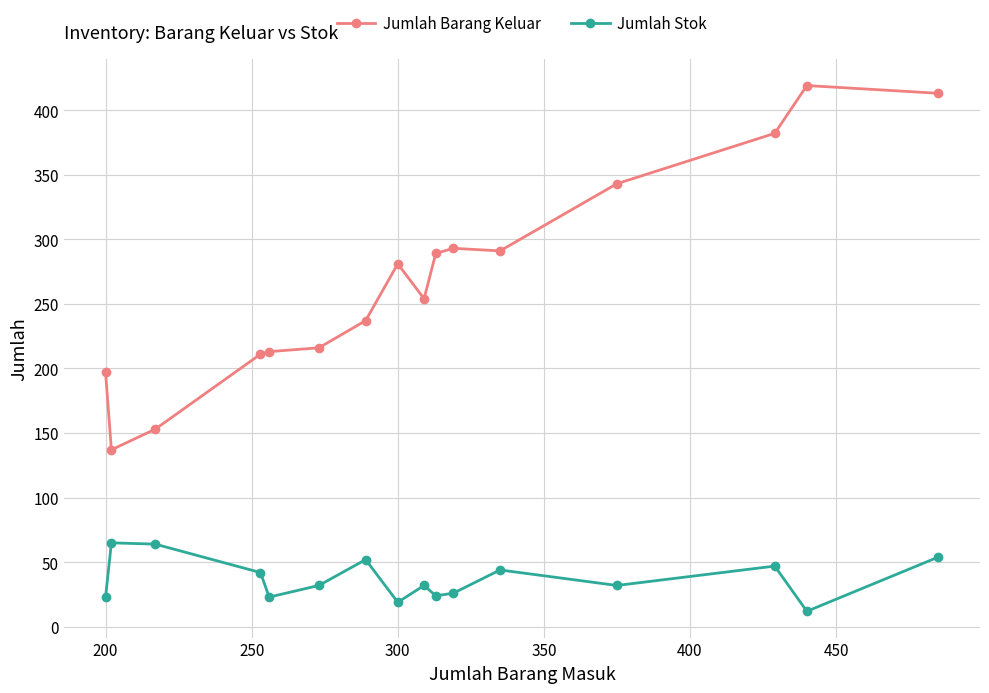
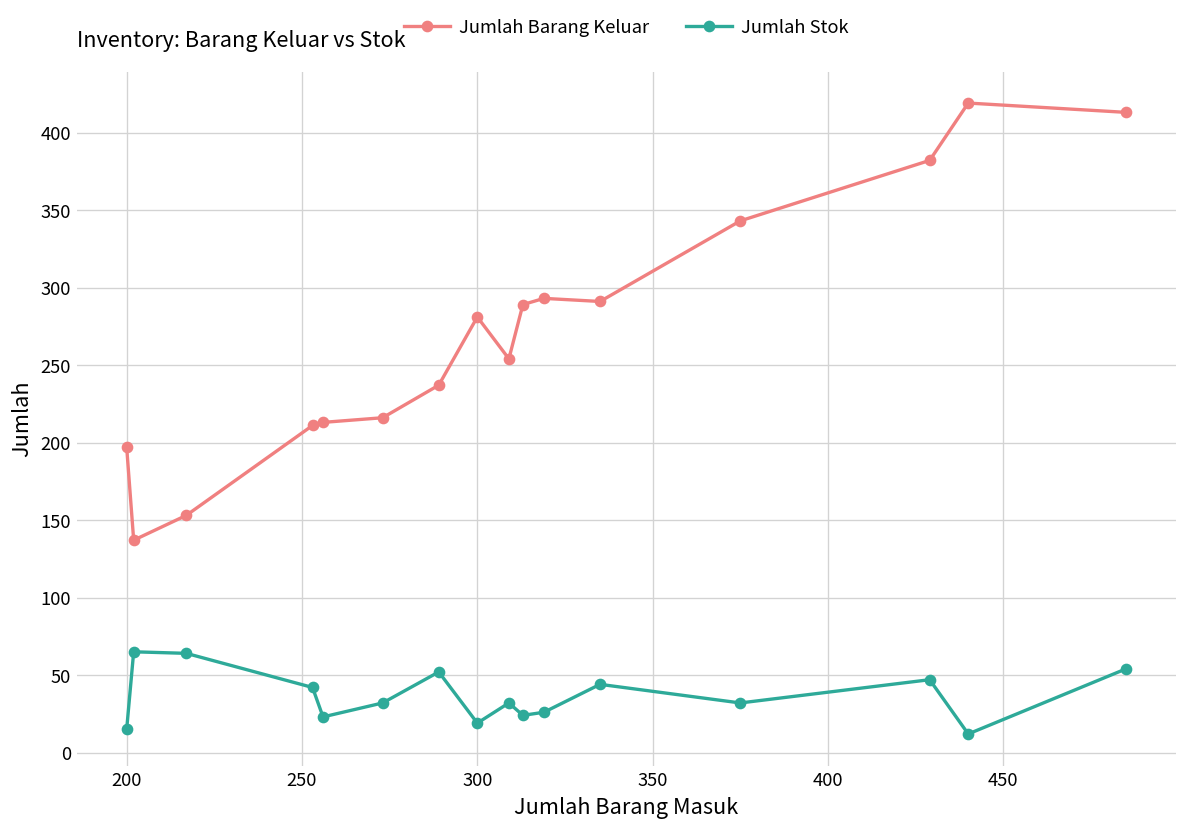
  {
    "Jumlah Barang Keluar": {
      "200": 197,
      "300": 281
    },
    "Jumlah Stok": {
-     "200": 23,
+     "200": 15,
      "300": 19
    }
  }
